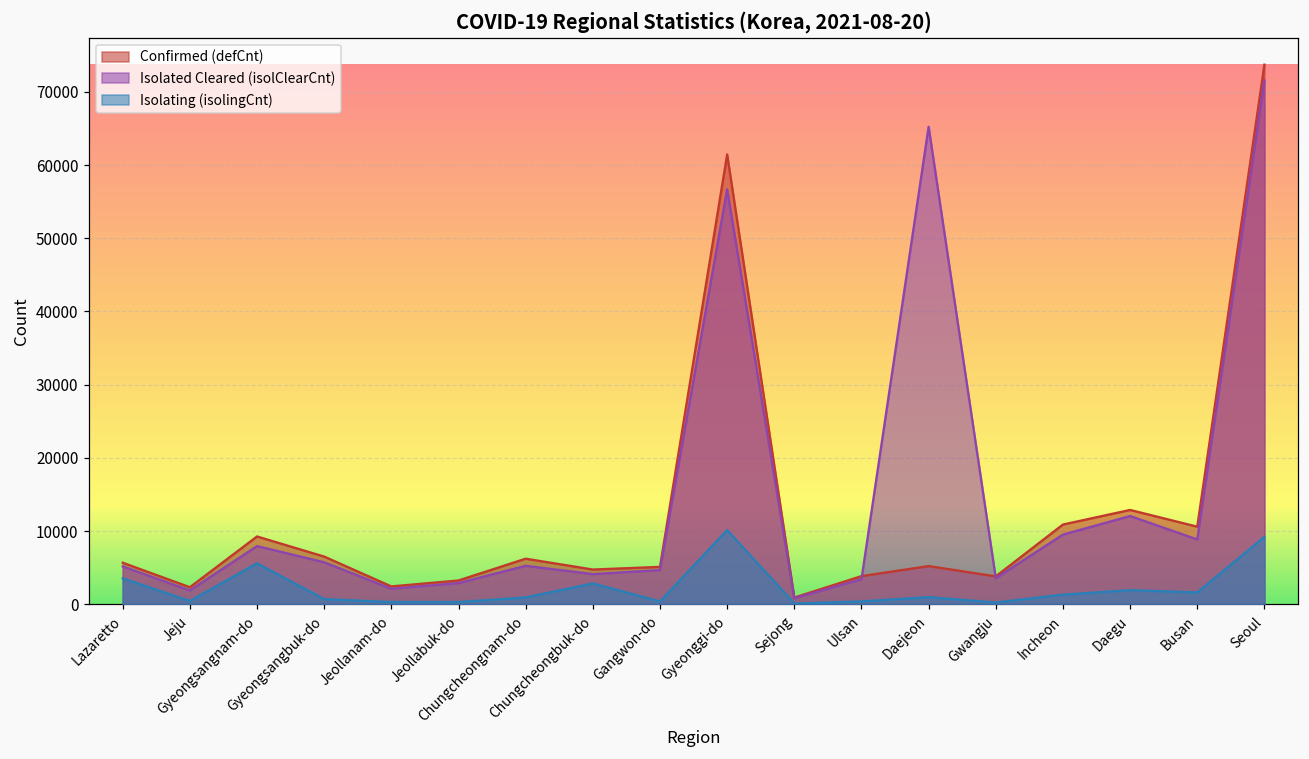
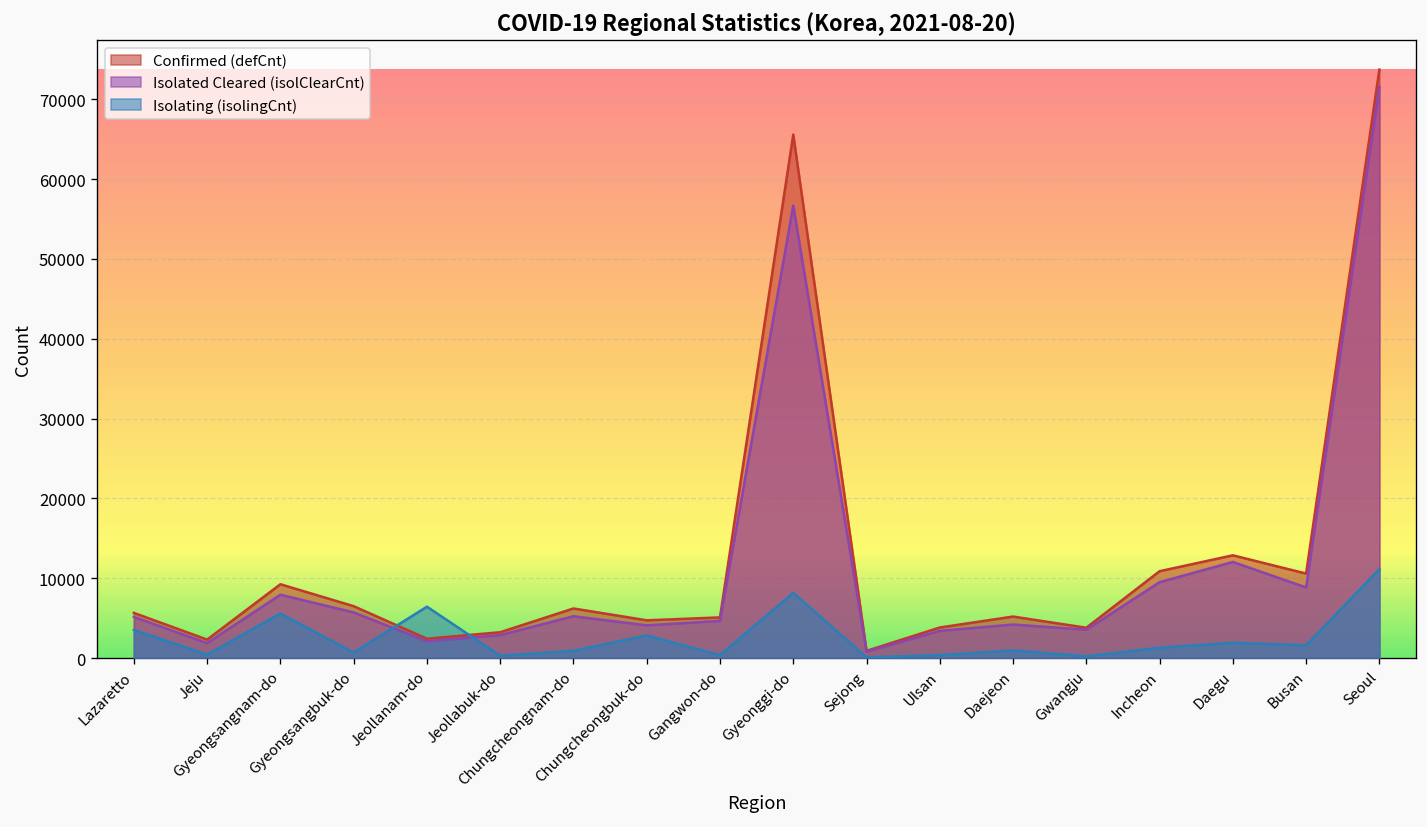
  {
    "Confirmed (defCnt)": {
      "Lazaretto": 6000,
      "Jeju": 2000,
      "Gyeongsangnam-do": 9000,
      "Gyeongsangbuk-do": 7000,
      "Chungcheongnam-do": 6000,
      "Chungcheongbuk-do": 5000,
      "Gangwon-do": 5000,
-     "Gyeonggi-do": 61000,
+     "Gyeonggi-do": 66000,
      "Ulsan": 4000,
      "Daejeon": 5000,
      "Incheon": 11000,
      "Daegu": 13000,
      "Busan": 11000,
      "Seoul": 74000
    },
    "Isolated Cleared (isolClearCnt)": {
      "Lazaretto": 5000,
      "Jeju": 2000,
      "Gyeongsangnam-do": 8000,
      "Gyeongsangbuk-do": 6000,
      "Chungcheongnam-do": 5000,
      "Chungcheongbuk-do": 4000,
      "Gangwon-do": 5000,
      "Gyeonggi-do": 57000,
      "Ulsan": 3000,
-     "Daejeon": 65000,
+     "Daejeon": 4000,
      "Incheon": 10000,
      "Daegu": 12000,
      "Busan": 9000,
      "Seoul": 72000
    },
    "Isolating (isolingCnt)": {
      "Lazaretto": 4000,
      "Jeju": 0,
      "Gyeongsangnam-do": 6000,
      "Gyeongsangbuk-do": 1000,
-     "Jeollanam-do": 0,
+     "Jeollanam-do": 6000,
      "Jeollabuk-do": 0,
      "Chungcheongnam-do": 1000,
      "Chungcheongbuk-do": 3000,
      "Gangwon-do": 0,
-     "Gyeonggi-do": 10000,
+     "Gyeonggi-do": 8000,
      "Sejong": 0,
      "Ulsan": 0,
      "Daejeon": 1000,
      "Gwangju": 0,
      "Incheon": 1000,
      "Daegu": 2000,
      "Busan": 2000,
-     "Seoul": 9000
+     "Seoul": 11000
    }
  }
